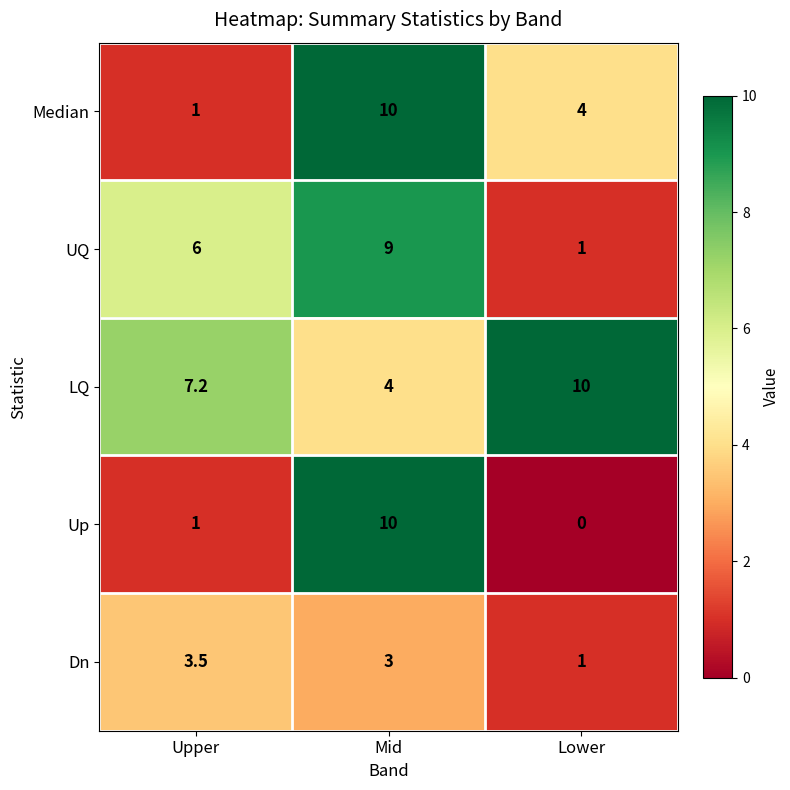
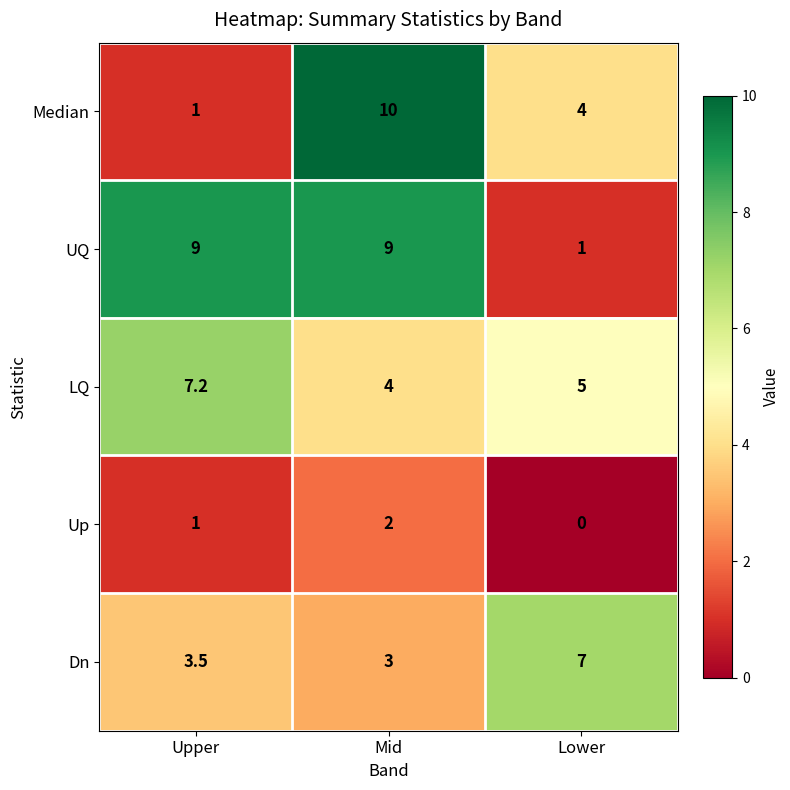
  {
    "Median": {
      "Upper": 1,
      "Mid": 10,
      "Lower": 4
    },
    "UQ": {
-     "Upper": 6,
+     "Upper": 9,
      "Mid": 9,
      "Lower": 1
    },
    "LQ": {
      "Upper": 7.2,
      "Mid": 4,
-     "Lower": 10
+     "Lower": 5
    },
    "Up": {
      "Upper": 1,
-     "Mid": 10,
+     "Mid": 2,
      "Lower": 0
    },
    "Dn": {
      "Upper": 3.5,
      "Mid": 3,
-     "Lower": 1
+     "Lower": 7
    }
  }
